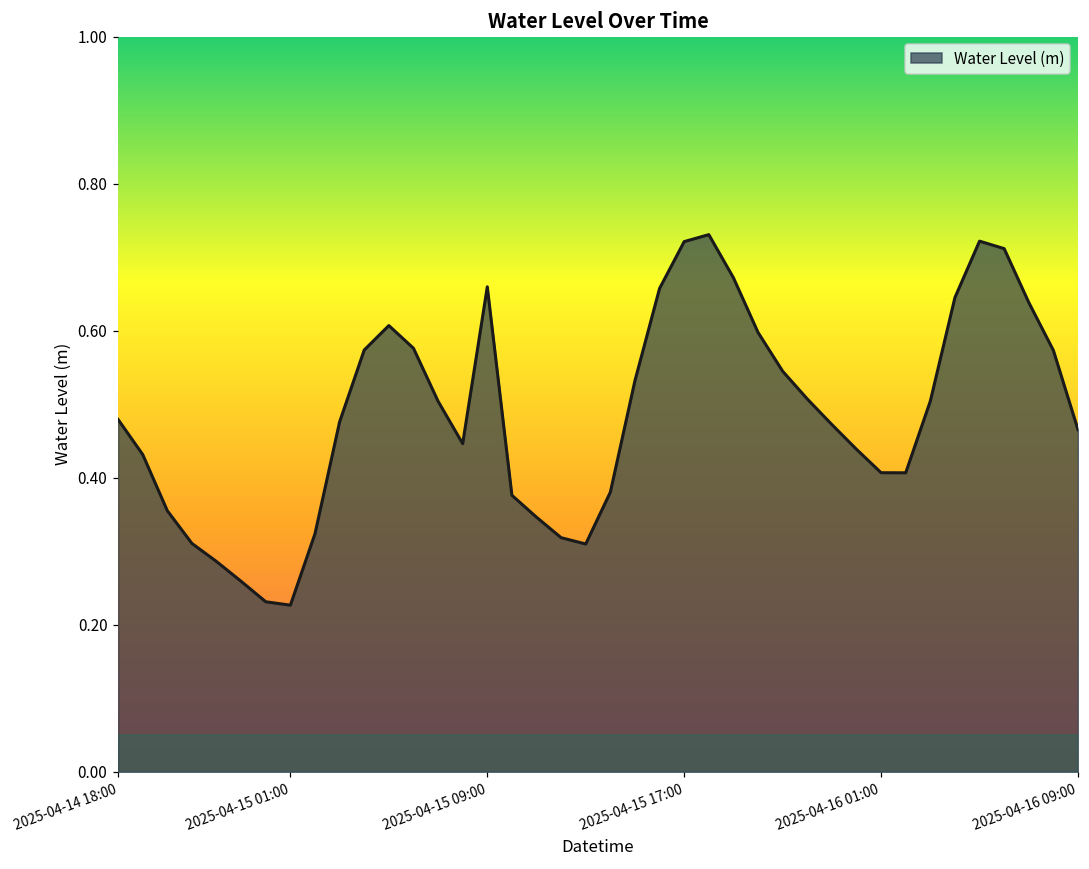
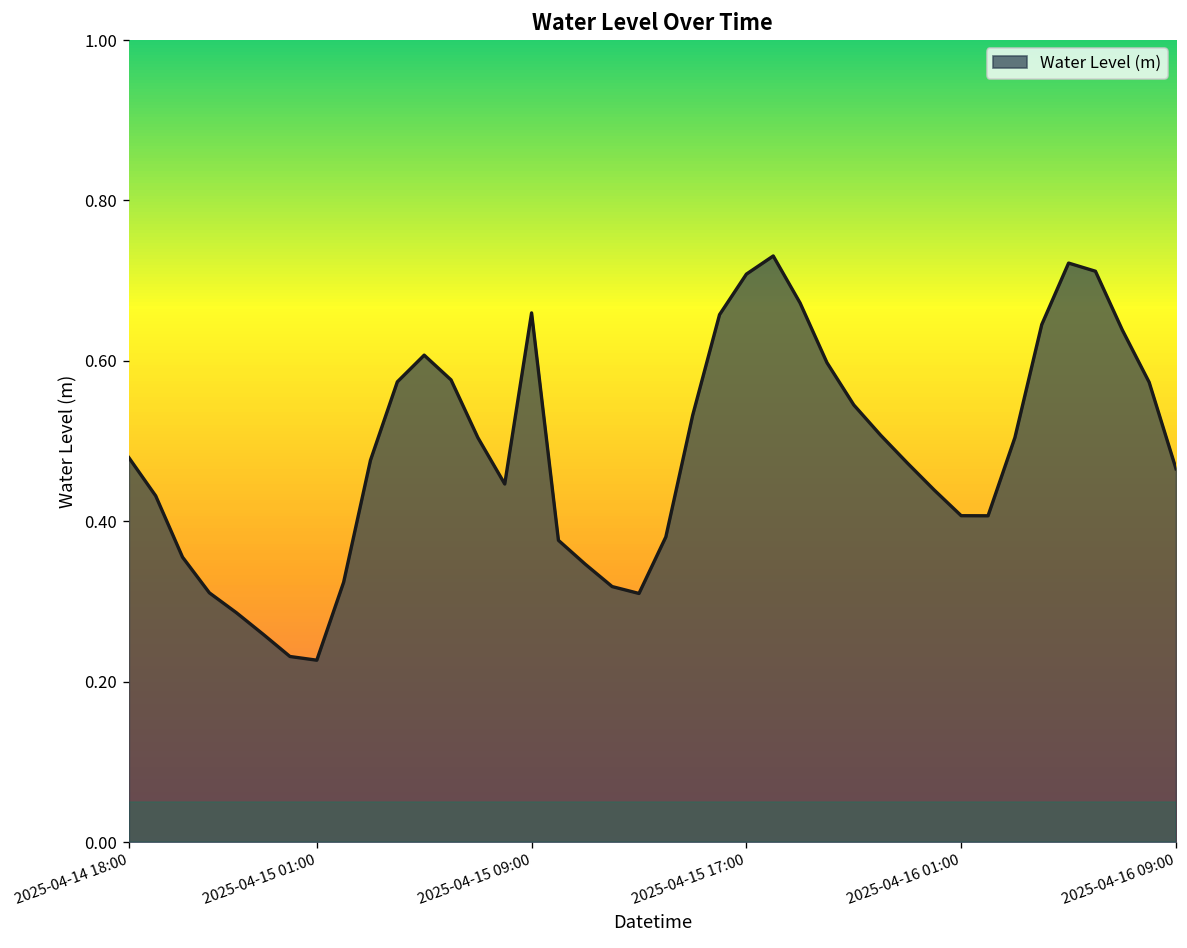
  {
    "2025-04-14 18:00": 0.48,
    "2025-04-15 01:00": 0.23,
    "2025-04-15 09:00": 0.66,
-   "2025-04-15 17:00": 0.72,
+   "2025-04-15 17:00": 0.71,
    "2025-04-16 01:00": 0.41,
    "2025-04-16 09:00": 0.47
  }
